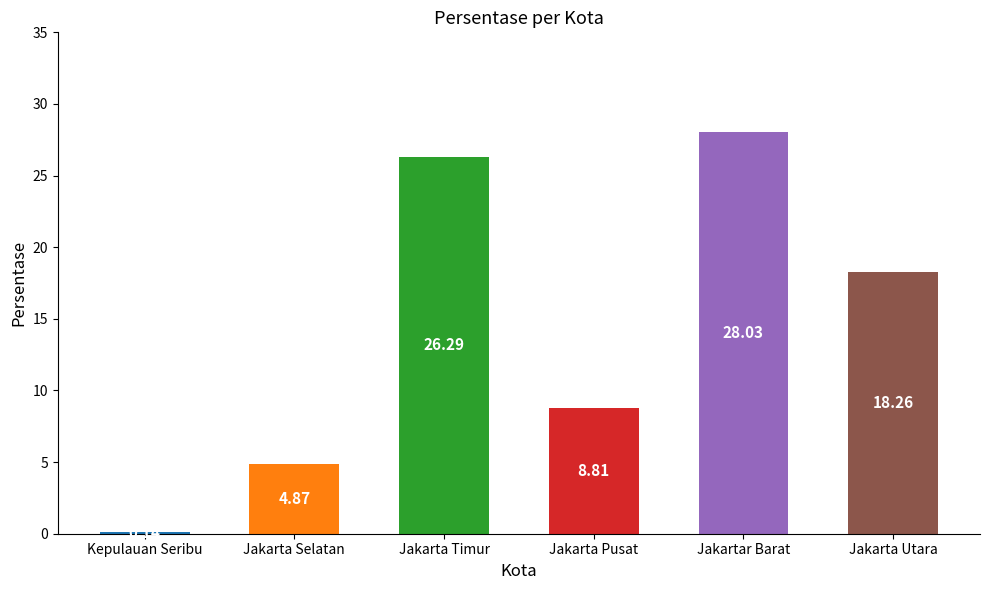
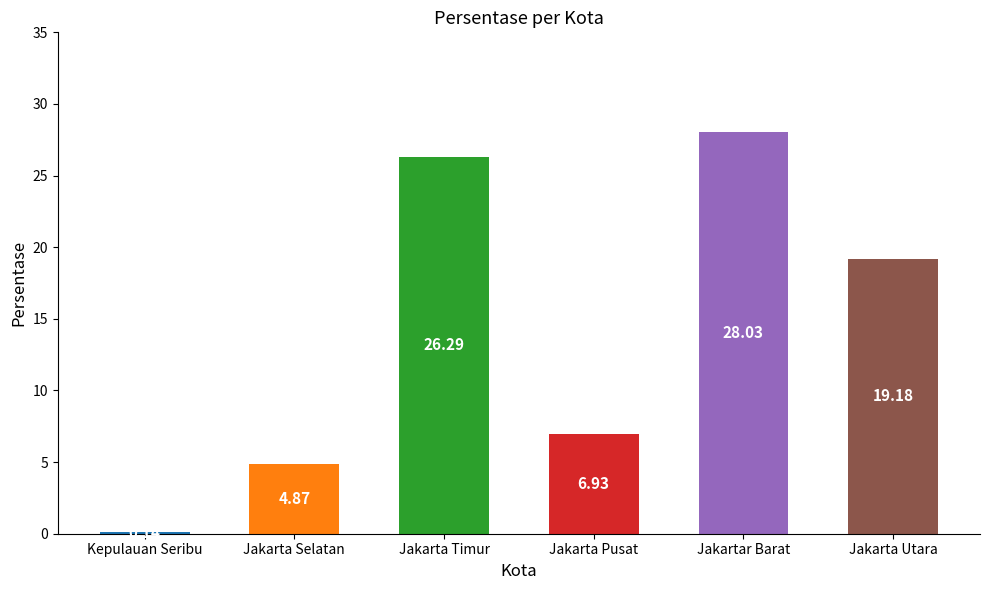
  {
    "Jakarta Selatan": 4.87,
    "Jakarta Timur": 26.29,
-   "Jakarta Pusat": 8.81,
+   "Jakarta Pusat": 6.93,
    "Jakartar Barat": 28.03,
-   "Jakarta Utara": 18.26
+   "Jakarta Utara": 19.18
  }
